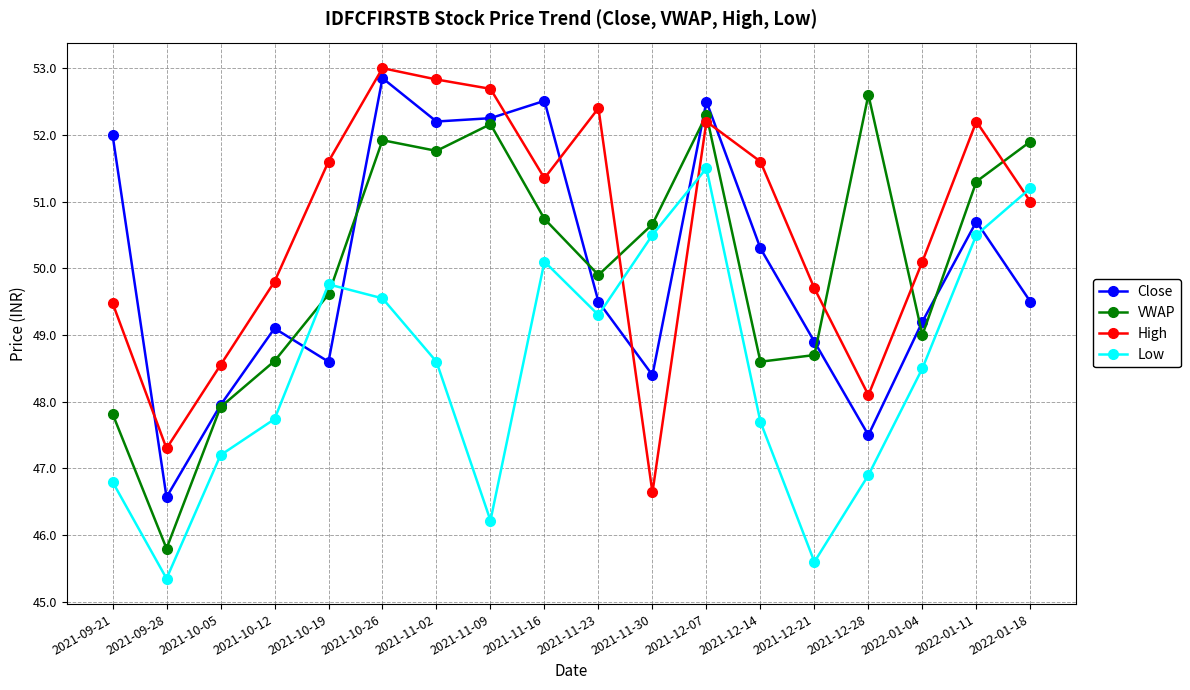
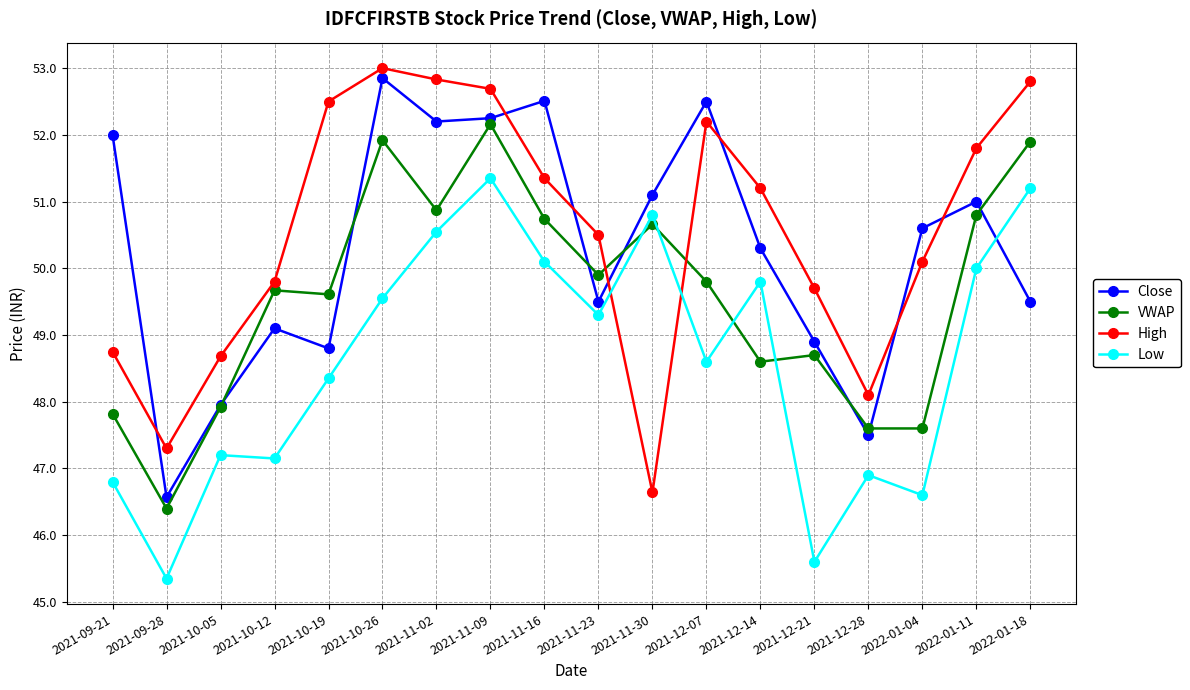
  {
    "Close": {
      "2021-09-21": 52.0,
      "2021-09-28": 46.6,
      "2021-10-12": 49.1,
-     "2021-10-19": 48.6,
+     "2021-10-19": 48.8,
      "2021-10-26": 52.9,
      "2021-11-02": 52.2,
      "2021-11-09": 52.3,
      "2021-11-16": 52.5,
      "2021-11-23": 49.5,
-     "2021-11-30": 48.4,
+     "2021-11-30": 51.1,
      "2021-12-07": 52.5,
      "2021-12-14": 50.3,
      "2021-12-21": 48.9,
      "2021-12-28": 47.5,
-     "2022-01-04": 49.2,
-     "2022-01-11": 50.7,
+     "2022-01-04": 50.6,
+     "2022-01-11": 51.0,
      "2022-01-18": 49.5
    },
    "VWAP": {
      "2021-09-21": 47.8,
-     "2021-09-28": 45.8,
-     "2021-10-12": 48.6,
+     "2021-09-28": 46.4,
+     "2021-10-12": 49.7,
      "2021-10-19": 49.6,
      "2021-10-26": 51.9,
-     "2021-11-02": 51.8,
+     "2021-11-02": 50.9,
      "2021-11-09": 52.2,
      "2021-11-16": 50.7,
      "2021-11-23": 49.9,
      "2021-11-30": 50.7,
-     "2021-12-07": 52.3,
+     "2021-12-07": 49.8,
      "2021-12-14": 48.6,
      "2021-12-21": 48.7,
-     "2021-12-28": 52.6,
-     "2022-01-04": 49.0,
-     "2022-01-11": 51.3,
+     "2021-12-28": 47.6,
+     "2022-01-04": 47.6,
+     "2022-01-11": 50.8,
      "2022-01-18": 51.9
    },
    "High": {
-     "2021-09-21": 49.5,
+     "2021-09-21": 48.8,
      "2021-09-28": 47.3,
-     "2021-10-05": 48.6,
+     "2021-10-05": 48.7,
      "2021-10-12": 49.8,
-     "2021-10-19": 51.6,
+     "2021-10-19": 52.5,
      "2021-10-26": 53.0,
      "2021-11-02": 52.8,
      "2021-11-09": 52.7,
      "2021-11-16": 51.4,
-     "2021-11-23": 52.4,
+     "2021-11-23": 50.5,
      "2021-11-30": 46.6,
      "2021-12-07": 52.2,
-     "2021-12-14": 51.6,
+     "2021-12-14": 51.2,
      "2021-12-21": 49.7,
      "2021-12-28": 48.1,
      "2022-01-04": 50.1,
-     "2022-01-11": 52.2,
-     "2022-01-18": 51.0
+     "2022-01-11": 51.8,
+     "2022-01-18": 52.8
    },
    "Low": {
      "2021-09-21": 46.8,
      "2021-09-28": 45.4,
      "2021-10-05": 47.2,
-     "2021-10-12": 47.7,
-     "2021-10-19": 49.8,
+     "2021-10-12": 47.2,
+     "2021-10-19": 48.4,
      "2021-10-26": 49.6,
-     "2021-11-02": 48.6,
-     "2021-11-09": 46.2,
+     "2021-11-02": 50.6,
+     "2021-11-09": 51.4,
      "2021-11-16": 50.1,
      "2021-11-23": 49.3,
-     "2021-11-30": 50.5,
-     "2021-12-07": 51.5,
-     "2021-12-14": 47.7,
+     "2021-11-30": 50.8,
+     "2021-12-07": 48.6,
+     "2021-12-14": 49.8,
      "2021-12-21": 45.6,
      "2021-12-28": 46.9,
-     "2022-01-04": 48.5,
-     "2022-01-11": 50.5,
+     "2022-01-04": 46.6,
+     "2022-01-11": 50.0,
      "2022-01-18": 51.2
    }
  }
